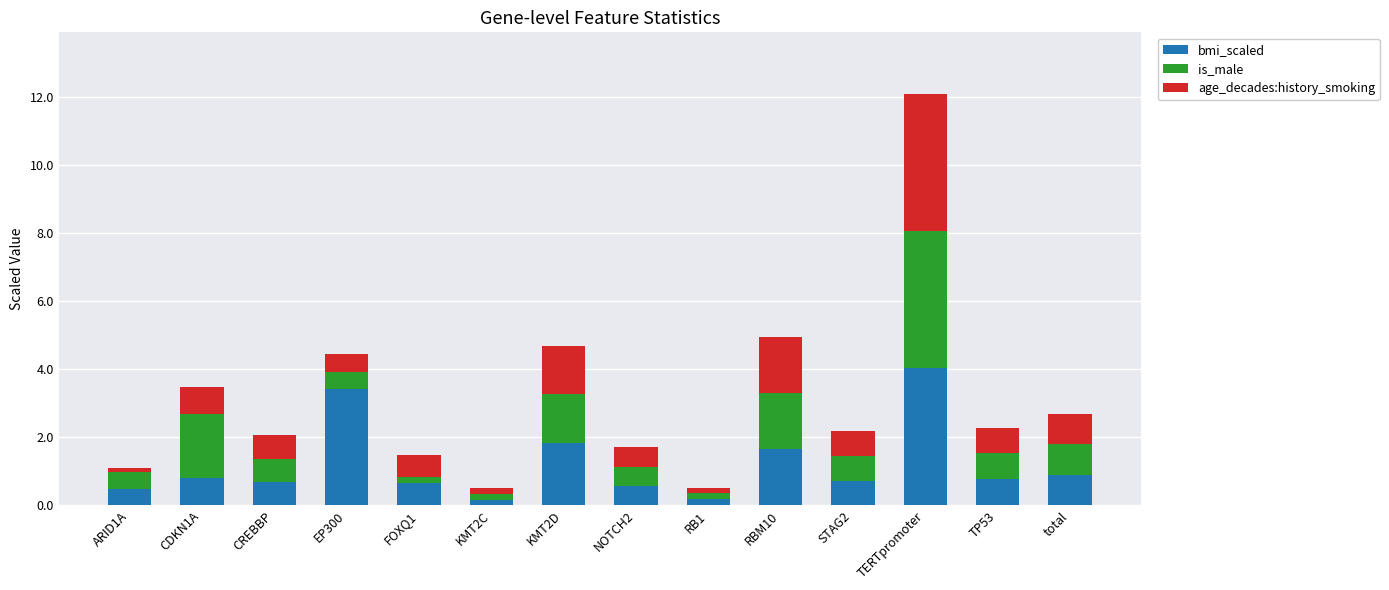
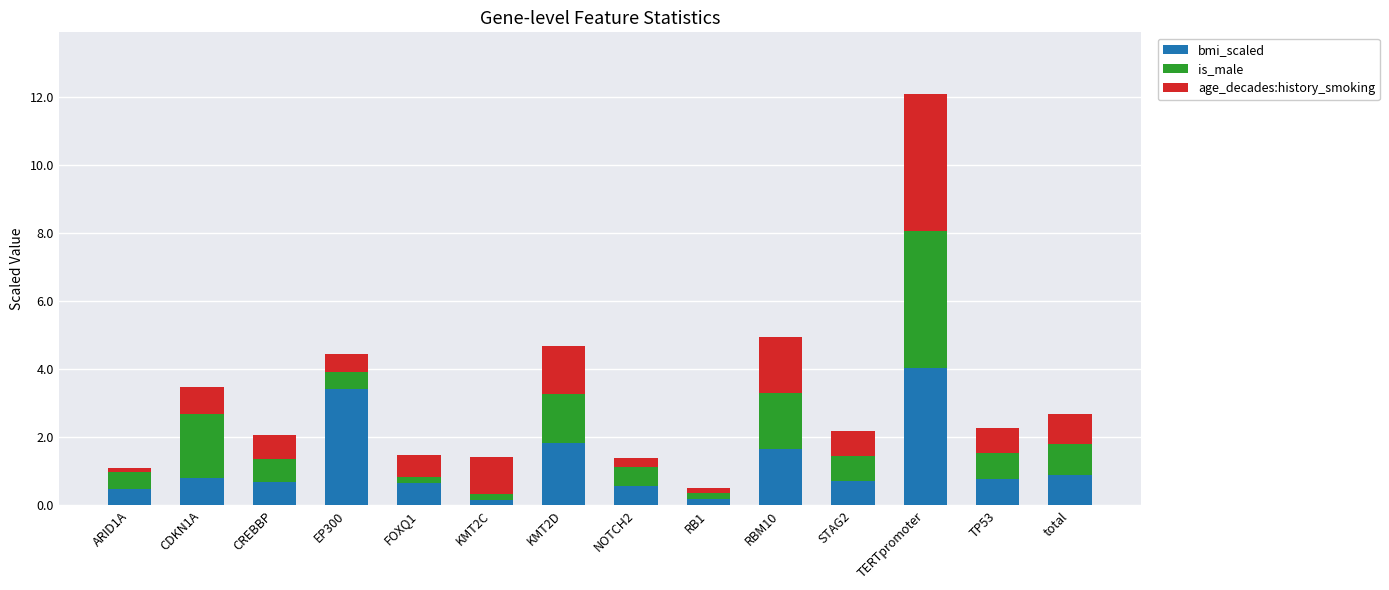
  {
    "bmi_scaled": {
      "ARID1A": 0.5,
      "CDKN1A": 0.8,
      "CREBBP": 0.7,
      "EP300": 3.4,
      "FOXQ1": 0.7,
      "KMT2C": 0.2,
      "KMT2D": 1.8,
      "NOTCH2": 0.6,
      "RB1": 0.2,
      "RBM10": 1.7,
      "STAG2": 0.7,
      "TERTpromoter": 4.0,
      "TP53": 0.8,
      "total": 0.9
    },
    "is_male": {
      "ARID1A": 0.5,
      "CDKN1A": 1.9,
      "CREBBP": 0.7,
      "EP300": 0.5,
      "FOXQ1": 0.2,
      "KMT2C": 0.2,
      "KMT2D": 1.4,
      "NOTCH2": 0.6,
      "RB1": 0.2,
      "RBM10": 1.7,
      "STAG2": 0.7,
      "TERTpromoter": 4.0,
      "TP53": 0.8,
      "total": 0.9
    },
    "age_decades:history_smoking": {
      "ARID1A": 0.1,
      "CDKN1A": 0.8,
      "CREBBP": 0.7,
      "EP300": 0.5,
      "FOXQ1": 0.7,
-     "KMT2C": 0.2,
+     "KMT2C": 1.1,
      "KMT2D": 1.4,
-     "NOTCH2": 0.6,
+     "NOTCH2": 0.3,
      "RB1": 0.2,
      "RBM10": 1.7,
      "STAG2": 0.7,
      "TERTpromoter": 4.0,
      "TP53": 0.8,
      "total": 0.9
    }
  }
